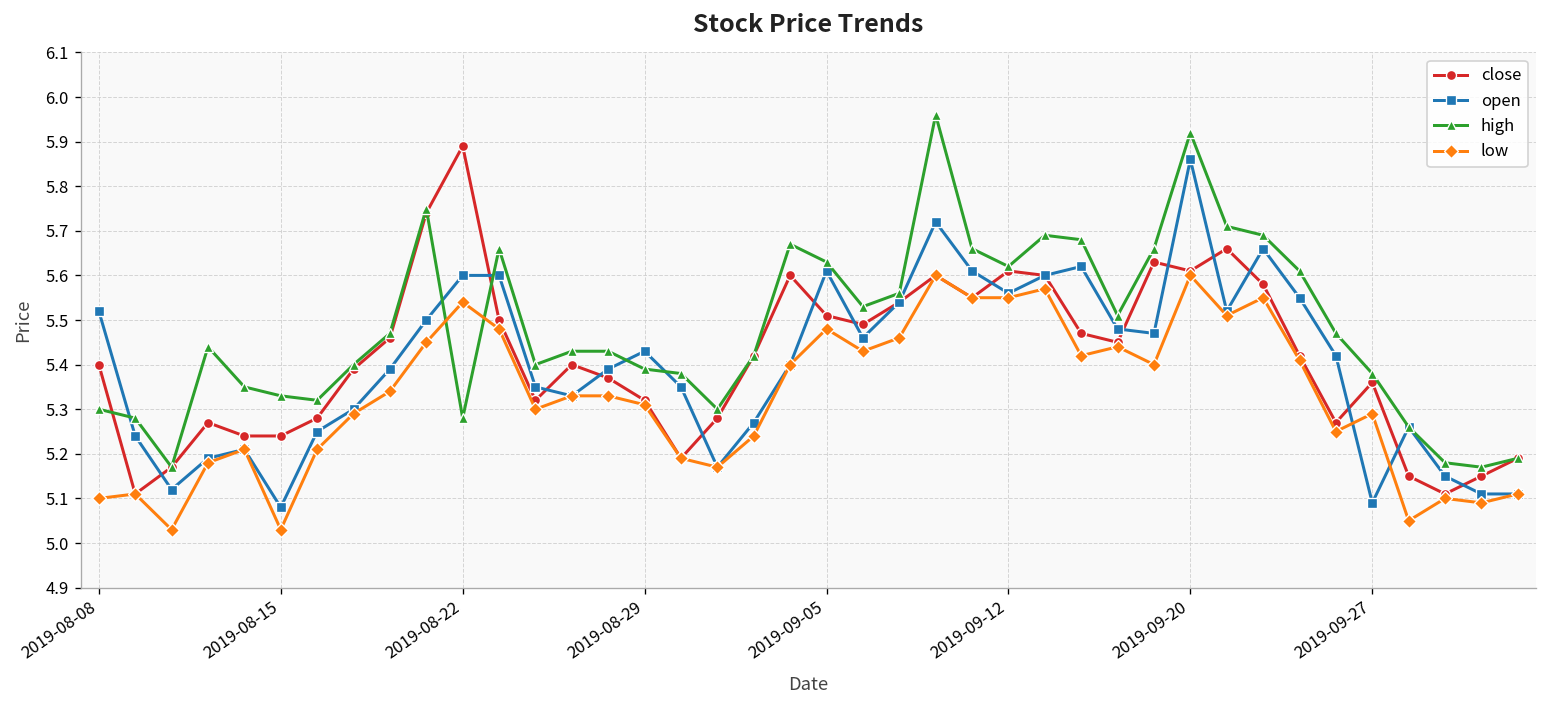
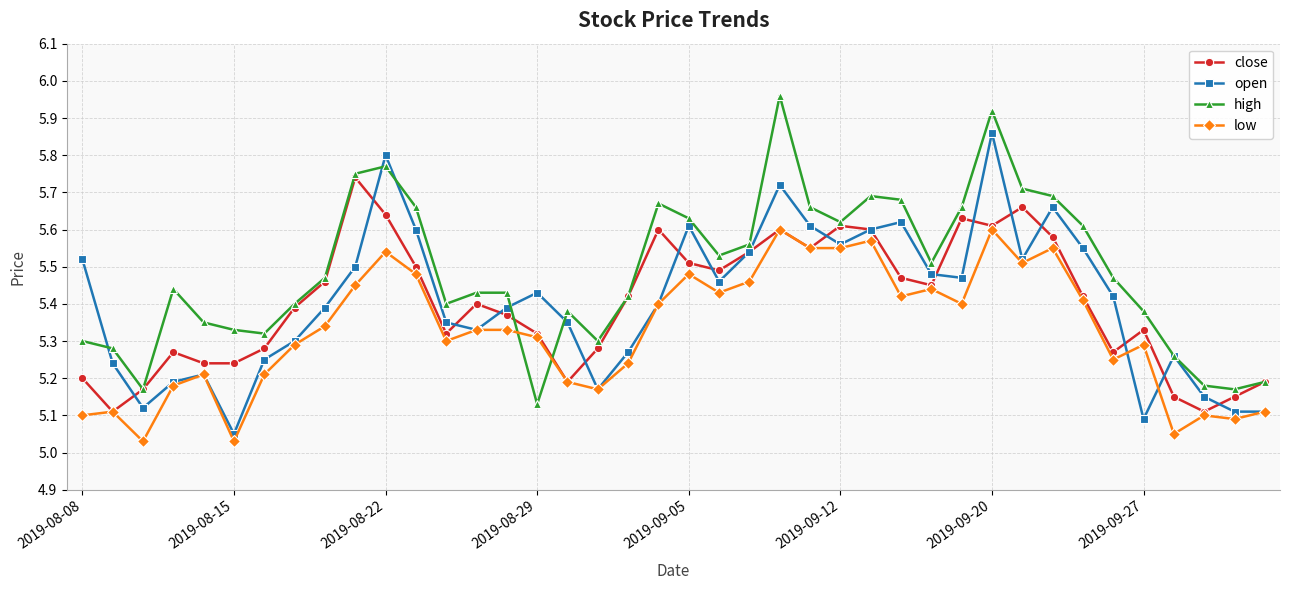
  {
    "close": {
-     "2019-08-08": 5.4,
+     "2019-08-08": 5.2,
      "2019-08-15": 5.24,
-     "2019-08-22": 5.89,
+     "2019-08-22": 5.64,
      "2019-08-29": 5.32,
      "2019-09-05": 5.51,
      "2019-09-12": 5.61,
      "2019-09-20": 5.61,
-     "2019-09-27": 5.36
+     "2019-09-27": 5.33
    },
    "open": {
      "2019-08-08": 5.52,
-     "2019-08-15": 5.08,
-     "2019-08-22": 5.6,
+     "2019-08-15": 5.05,
+     "2019-08-22": 5.8,
      "2019-08-29": 5.43,
      "2019-09-05": 5.61,
      "2019-09-12": 5.56,
      "2019-09-20": 5.86,
      "2019-09-27": 5.09
    },
    "high": {
      "2019-08-08": 5.30,
      "2019-08-15": 5.33,
-     "2019-08-22": 5.28,
-     "2019-08-29": 5.39,
+     "2019-08-22": 5.77,
+     "2019-08-29": 5.13,
      "2019-09-05": 5.63,
      "2019-09-12": 5.62,
      "2019-09-20": 5.92,
      "2019-09-27": 5.38
    },
    "low": {
      "2019-08-08": 5.10,
      "2019-08-15": 5.03,
      "2019-08-22": 5.54,
      "2019-08-29": 5.31,
      "2019-09-05": 5.48,
      "2019-09-12": 5.55,
      "2019-09-20": 5.60,
      "2019-09-27": 5.29
    }
  }
